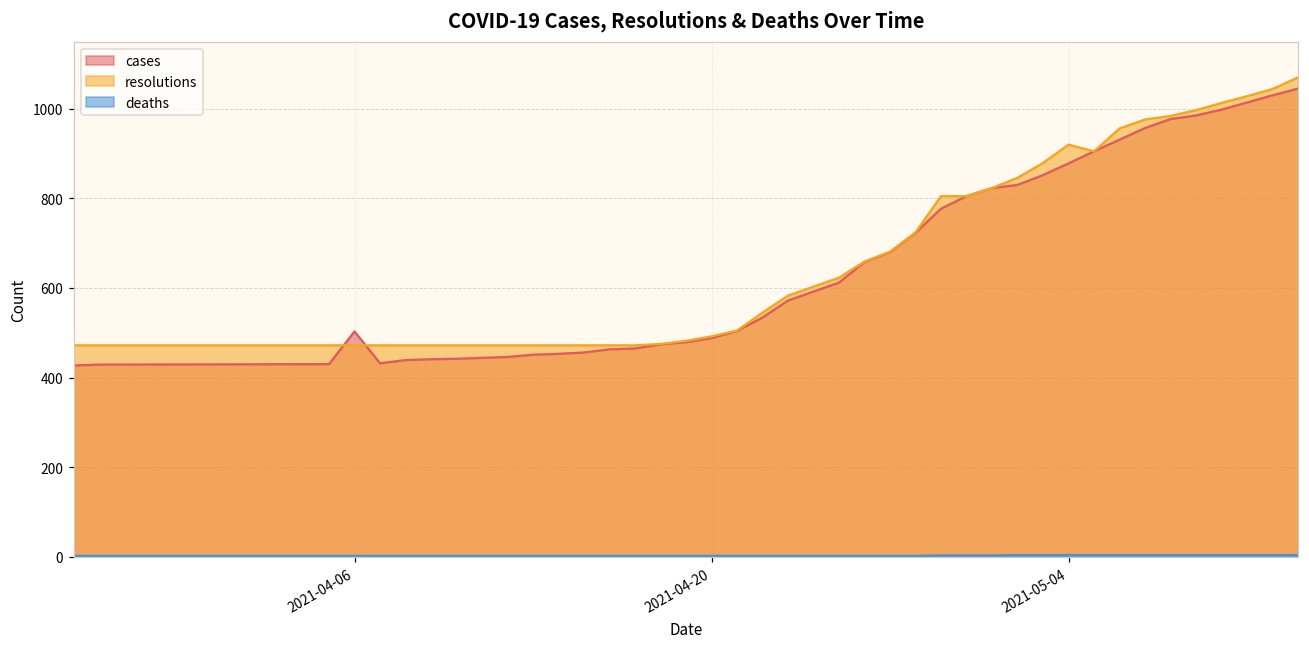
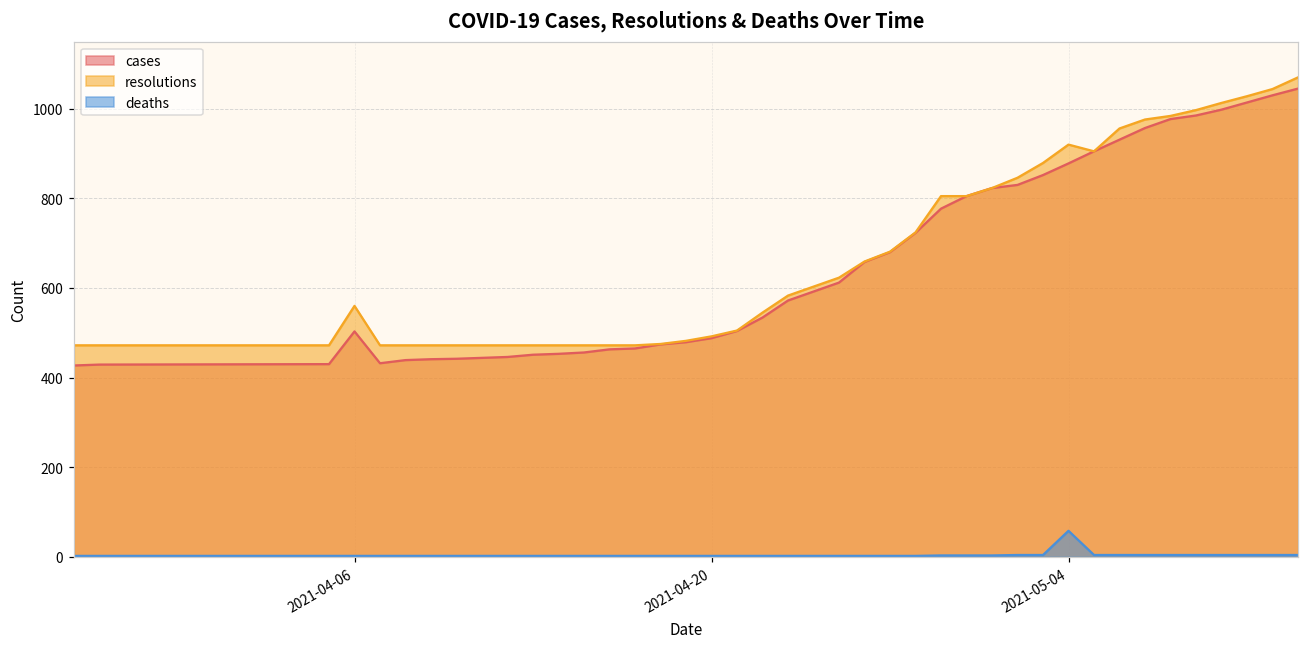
  {
    "cases": {
      "2021-04-06": 500,
      "2021-05-04": 880
    },
    "resolutions": {
-     "2021-04-06": 470,
+     "2021-04-06": 560,
      "2021-05-04": 920
    },
    "deaths": {
      "2021-04-06": 0,
      "2021-04-20": 0,
-     "2021-05-04": 0
+     "2021-05-04": 60
    }
  }
